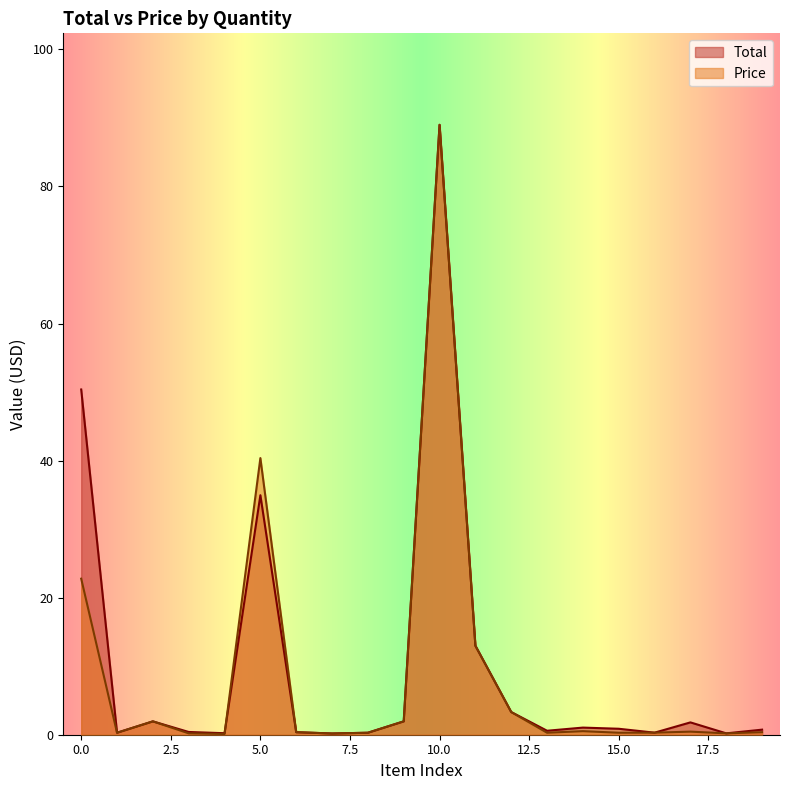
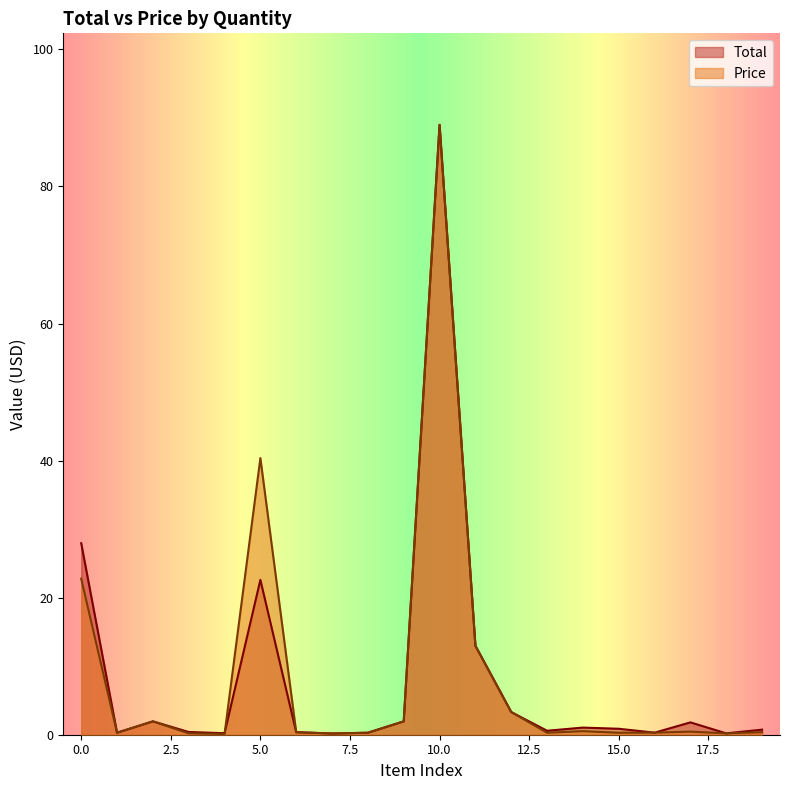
  {
    "Total": {
-     "0.0": 50,
-     "5.0": 35,
+     "0.0": 28,
+     "5.0": 23,
      "15.0": 1
    },
    "Price": {
      "0.0": 23,
      "5.0": 40,
      "15.0": 0
    }
  }
